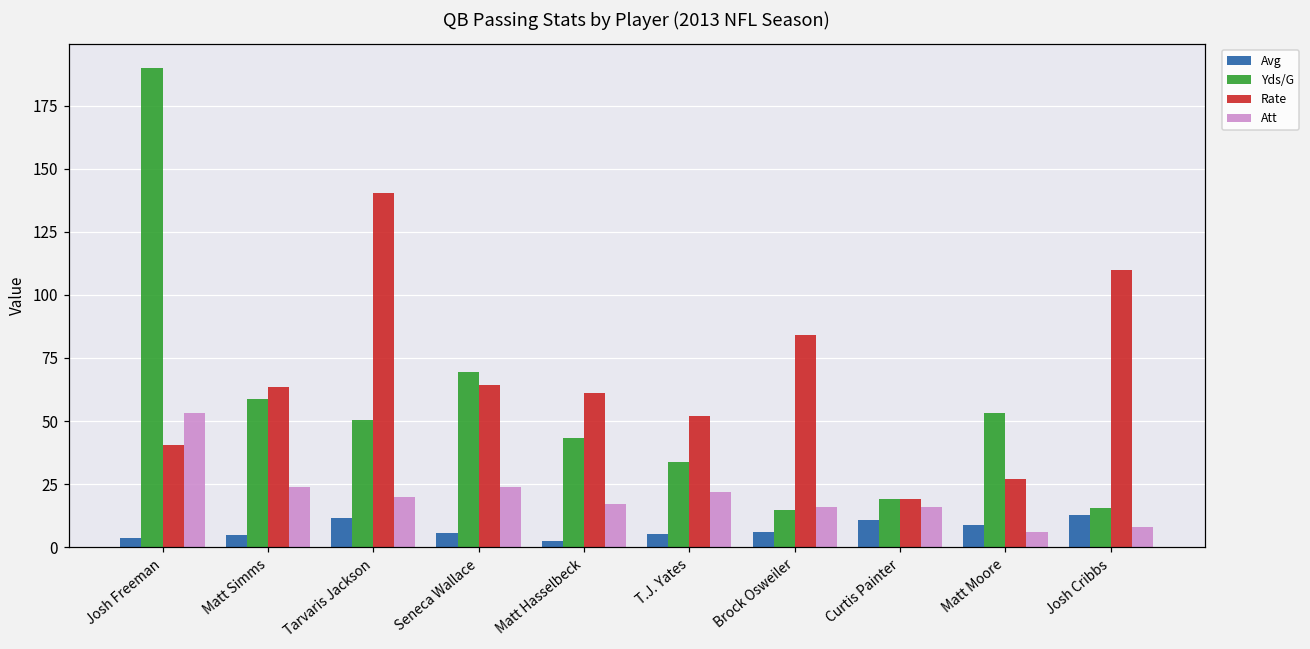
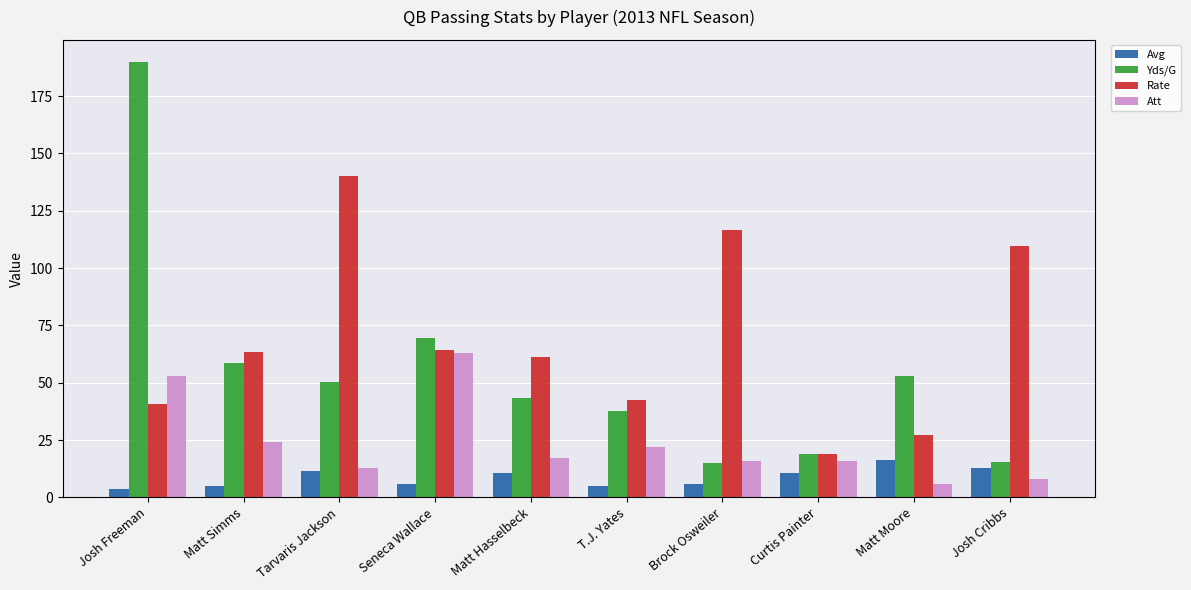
  {
    "Avg": {
      "Josh Freeman": 4,
      "Matt Simms": 5,
      "Tarvaris Jackson": 12,
      "Seneca Wallace": 6,
-     "Matt Hasselbeck": 2,
+     "Matt Hasselbeck": 11,
      "T.J. Yates": 5,
      "Brock Osweiler": 6,
      "Curtis Painter": 11,
-     "Matt Moore": 9,
+     "Matt Moore": 16,
      "Josh Cribbs": 13
    },
    "Yds/G": {
      "Josh Freeman": 190,
      "Matt Simms": 59,
      "Tarvaris Jackson": 50,
      "Seneca Wallace": 70,
      "Matt Hasselbeck": 43,
-     "T.J. Yates": 34,
+     "T.J. Yates": 38,
      "Brock Osweiler": 15,
      "Curtis Painter": 19,
      "Matt Moore": 53,
      "Josh Cribbs": 16
    },
    "Rate": {
      "Josh Freeman": 41,
      "Matt Simms": 63,
      "Tarvaris Jackson": 140,
      "Seneca Wallace": 64,
      "Matt Hasselbeck": 61,
-     "T.J. Yates": 52,
-     "Brock Osweiler": 84,
+     "T.J. Yates": 42,
+     "Brock Osweiler": 117,
      "Curtis Painter": 19,
      "Matt Moore": 27,
      "Josh Cribbs": 110
    },
    "Att": {
      "Josh Freeman": 53,
      "Matt Simms": 24,
-     "Tarvaris Jackson": 20,
-     "Seneca Wallace": 24,
+     "Tarvaris Jackson": 13,
+     "Seneca Wallace": 63,
      "Matt Hasselbeck": 17,
      "T.J. Yates": 22,
      "Brock Osweiler": 16,
      "Curtis Painter": 16,
      "Matt Moore": 6,
      "Josh Cribbs": 8
    }
  }
